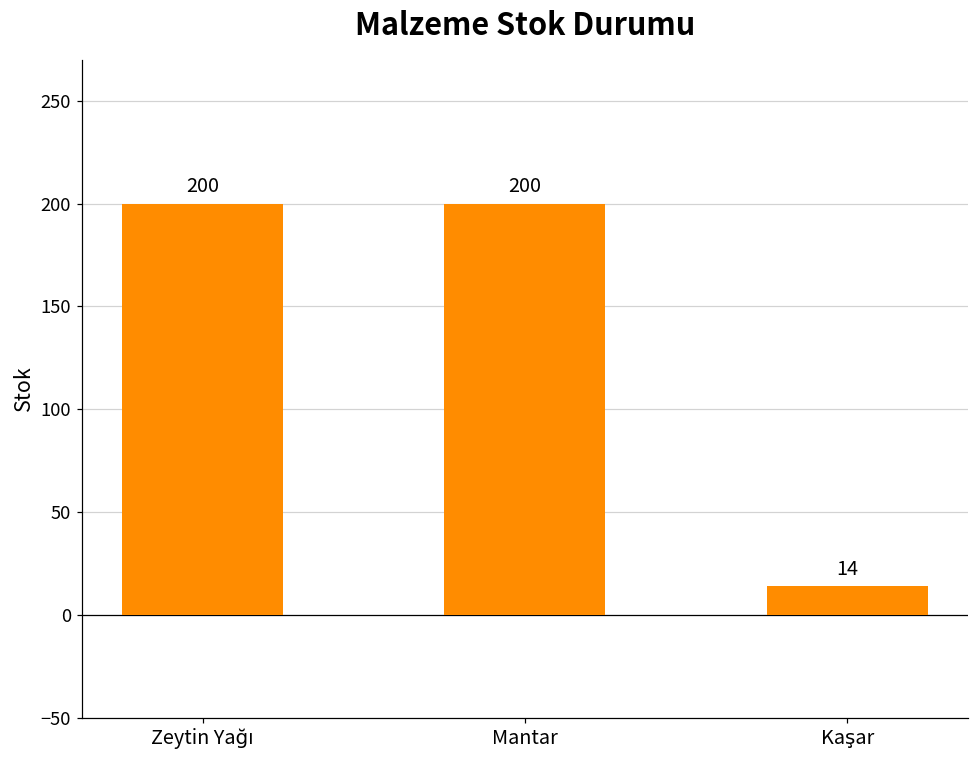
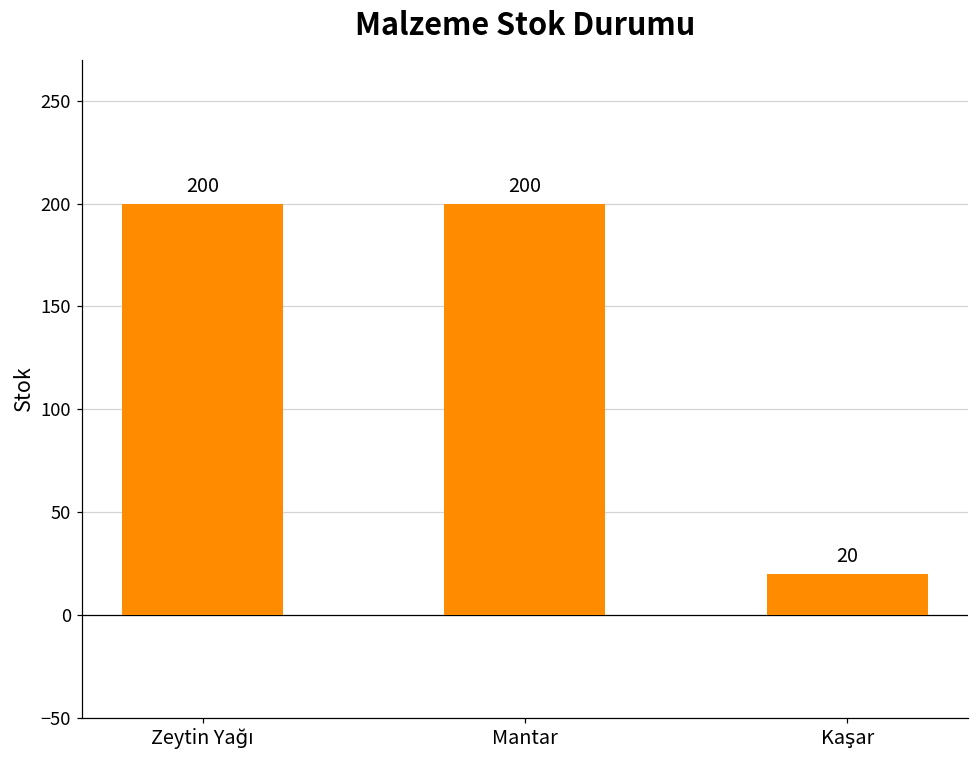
  {
    "Zeytin Yağı": 200,
    "Mantar": 200,
-   "Kaşar": 14
+   "Kaşar": 20
  }
